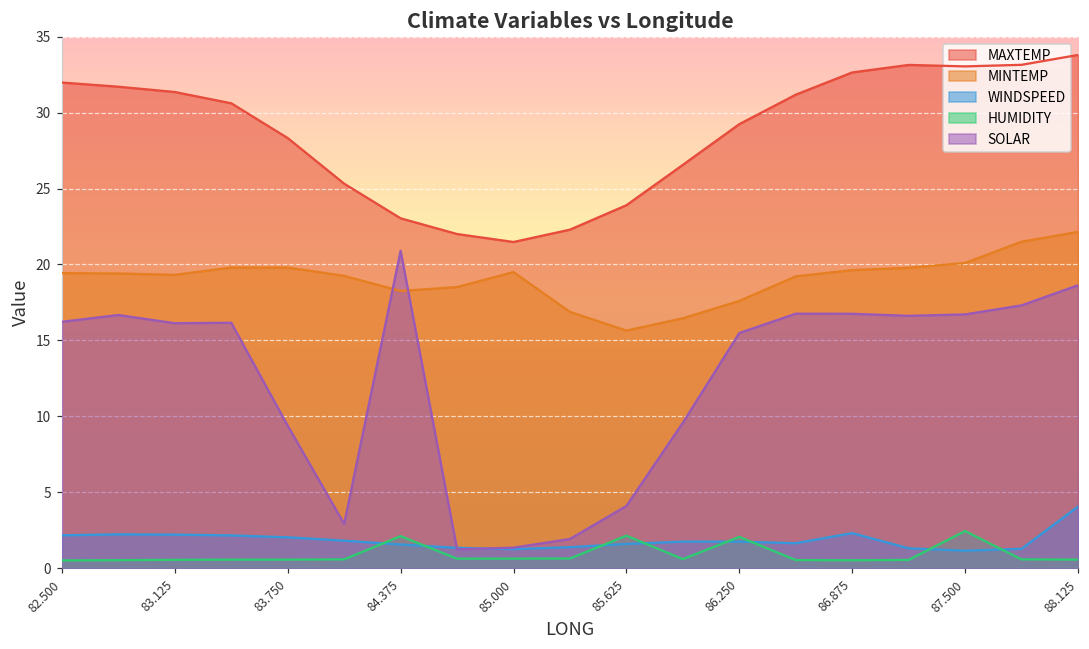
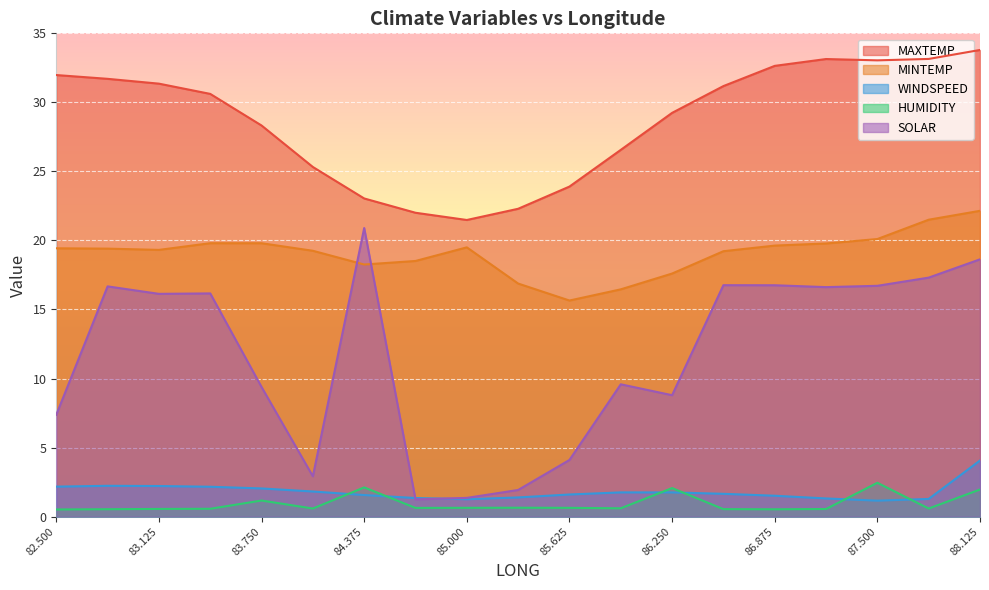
  {
    "WINDSPEED": {
      "82.500": 2.2,
      "83.125": 2.2,
      "83.750": 2.0,
      "84.375": 1.6,
      "85.625": 1.6,
      "86.250": 1.8,
-     "86.875": 2.3,
+     "86.875": 1.5,
      "87.500": 1.2,
      "88.125": 4.1
    },
    "HUMIDITY": {
      "82.500": 0.5,
      "83.125": 0.6,
-     "83.750": 0.6,
+     "83.750": 1.2,
      "84.375": 2.1,
      "85.000": 0.6,
-     "85.625": 2.1,
+     "85.625": 0.6,
      "86.250": 2.1,
      "86.875": 0.5,
      "87.500": 2.5,
-     "88.125": 0.6
+     "88.125": 2.0
    },
    "SOLAR": {
-     "82.500": 16.2,
+     "82.500": 7.4,
      "83.125": 16.1,
      "83.750": 9.4,
      "84.375": 20.9,
      "85.625": 4.1,
-     "86.250": 15.5,
+     "86.250": 8.8,
      "86.875": 16.8,
      "87.500": 16.7,
      "88.125": 18.6
    }
  }
